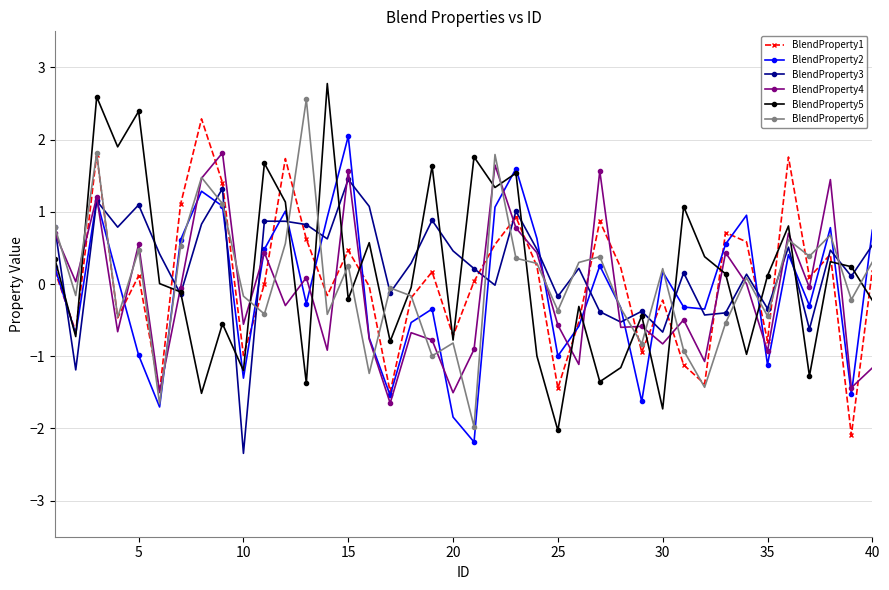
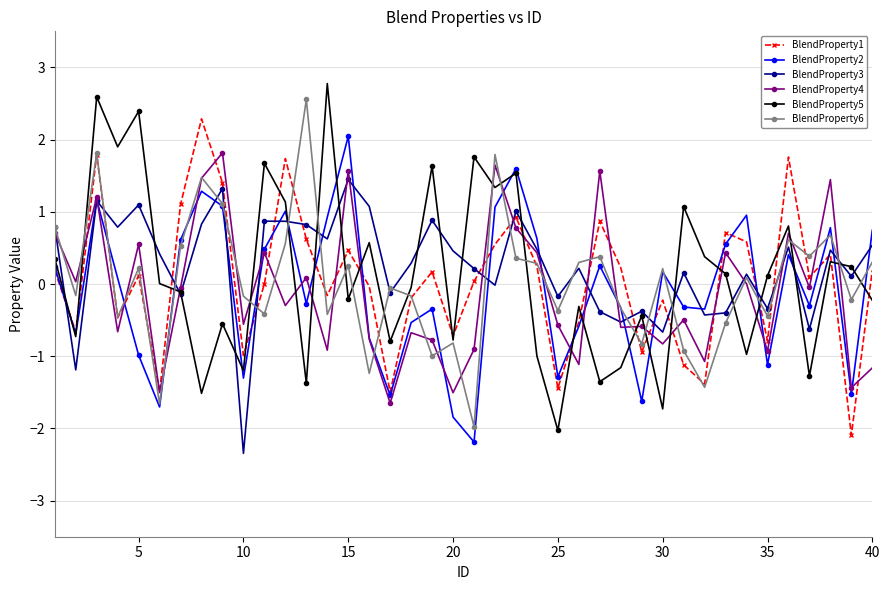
  {
    "BlendProperty1": {
      "5": 0.1,
      "10": -1.0,
      "15": 0.5,
      "20": -0.7,
      "25": -1.4,
      "30": -0.2,
      "35": -0.8,
      "40": 0.2
    },
    "BlendProperty2": {
      "5": -1.0,
      "10": -1.3,
      "15": 2.0,
      "20": -1.8,
-     "25": -1.0,
+     "25": -1.3,
      "30": 0.2,
      "35": -1.1,
      "40": 0.7
    },
    "BlendProperty3": {
      "5": 1.1,
      "10": -2.3,
      "15": 1.4,
      "20": 0.5,
      "25": -0.2,
      "30": -0.7,
      "35": -0.3,
      "40": 0.5
    },
    "BlendProperty4": {
      "5": 0.6,
      "10": -0.6,
      "15": 1.6,
      "20": -1.5,
      "25": -0.6,
      "30": -0.8,
      "35": -0.9,
      "40": -1.2
    },
    "BlendProperty5": {
      "5": 2.4,
      "10": -1.2,
      "15": -0.2,
      "20": -0.8,
      "25": -2.0,
      "30": -1.7,
      "35": 0.1,
      "40": -0.2
    },
    "BlendProperty6": {
-     "5": 0.5,
+     "5": 0.2,
      "10": -0.2,
      "15": 0.3,
      "20": -0.8,
      "25": -0.4,
      "30": 0.2,
      "35": -0.4,
      "40": 0.3
    }
  }
